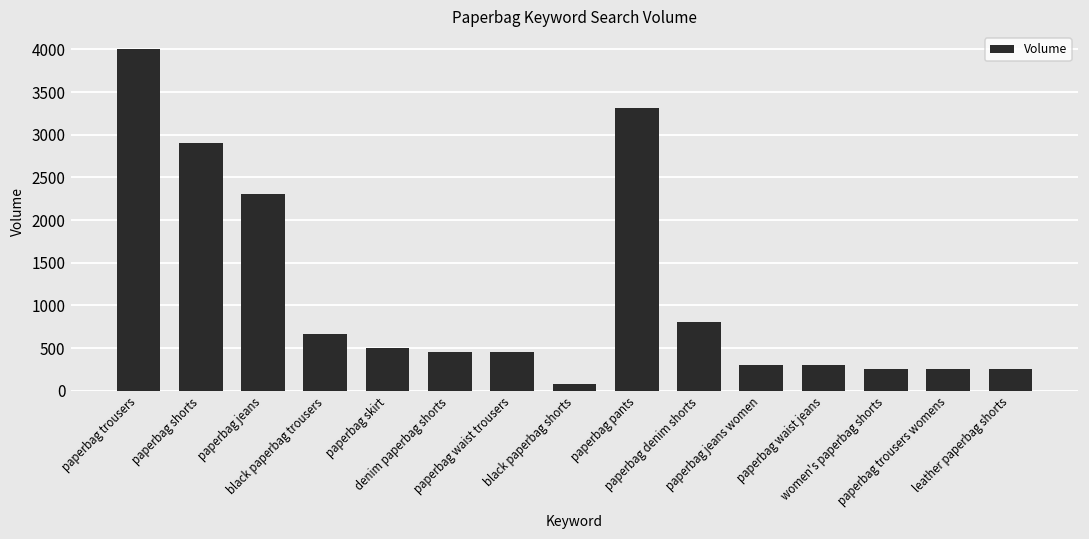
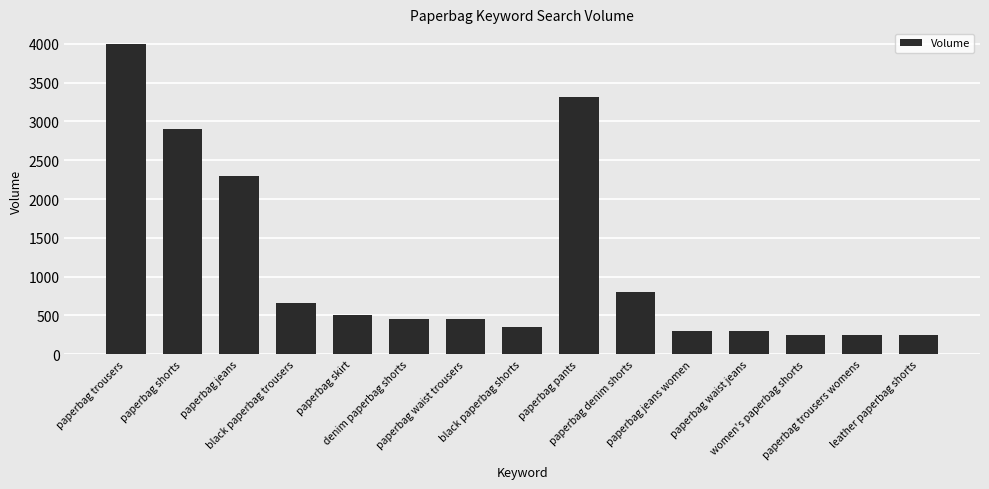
  {
    "paperbag trousers": 4000,
    "paperbag shorts": 2900,
    "paperbag jeans": 2300,
    "black paperbag trousers": 700,
    "paperbag skirt": 500,
    "denim paperbag shorts": 500,
    "paperbag waist trousers": 500,
-   "black paperbag shorts": 100,
+   "black paperbag shorts": 400,
    "paperbag pants": 3300,
    "paperbag denim shorts": 800,
    "paperbag jeans women": 300,
    "paperbag waist jeans": 300,
    "women's paperbag shorts": 300,
    "paperbag trousers womens": 300,
    "leather paperbag shorts": 300
  }
